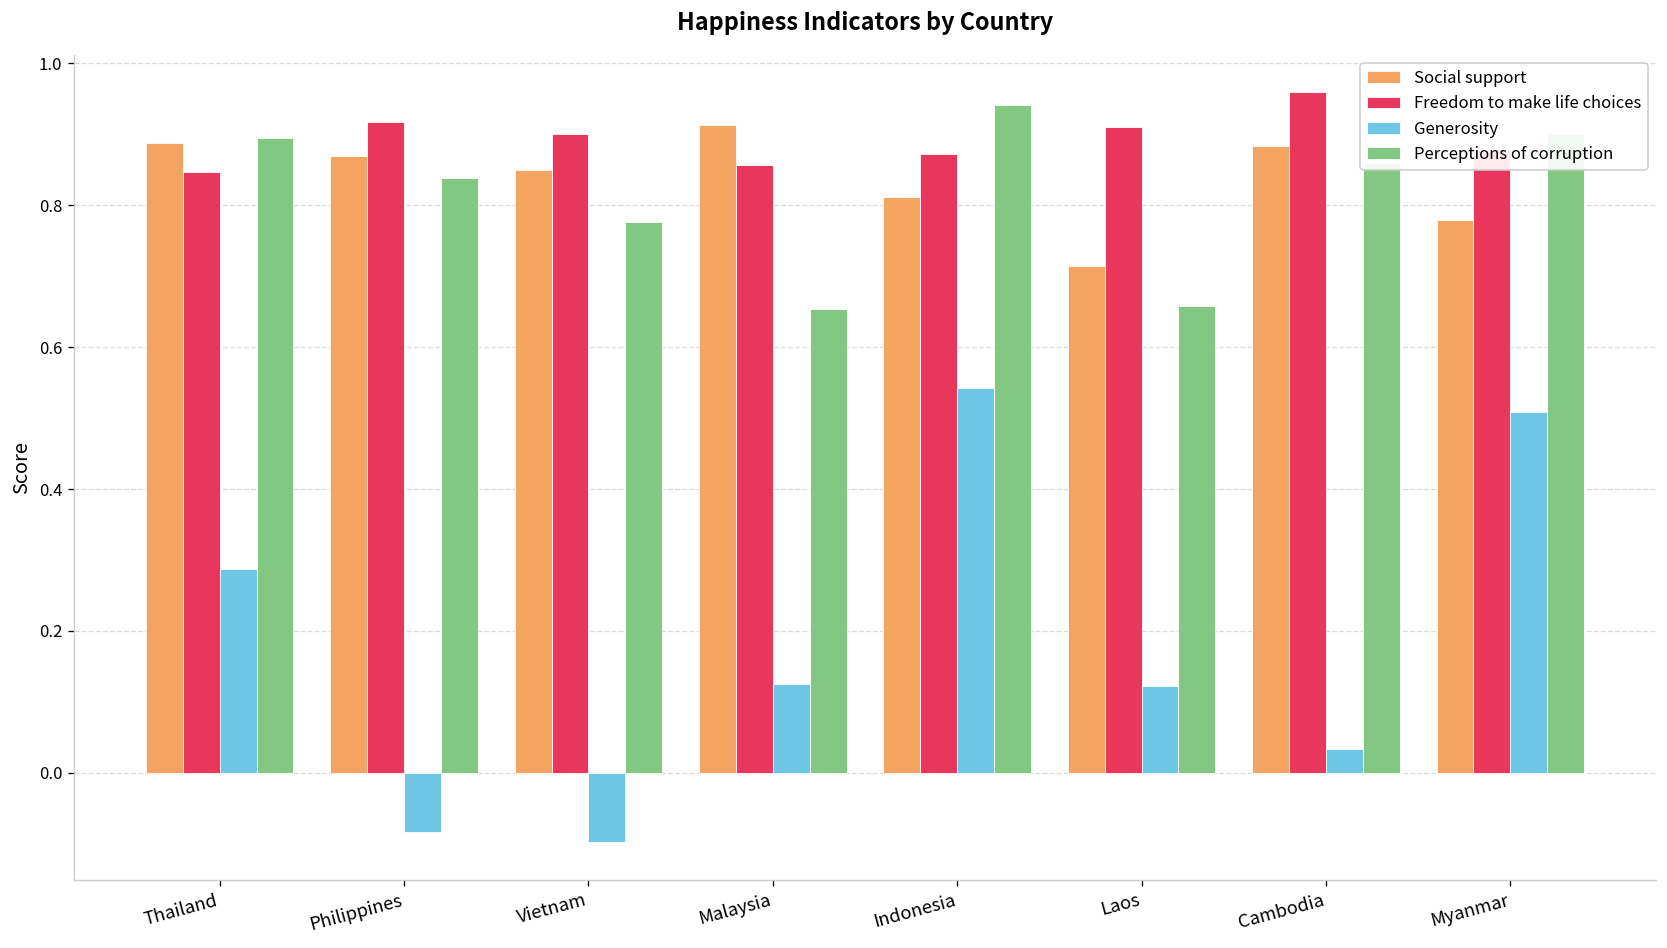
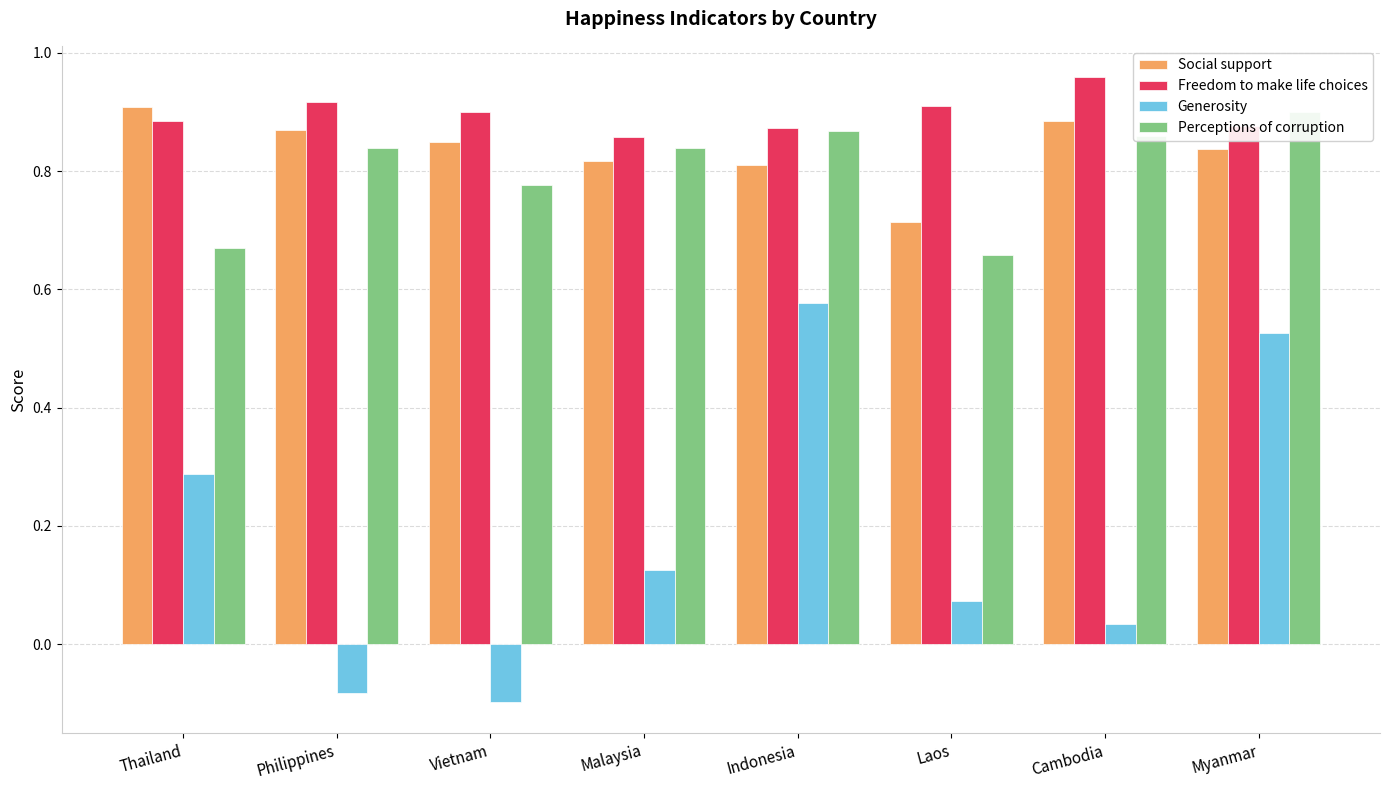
  {
    "Social support": {
-     "Thailand": 0.89,
+     "Thailand": 0.91,
      "Philippines": 0.87,
      "Vietnam": 0.85,
-     "Malaysia": 0.91,
+     "Malaysia": 0.82,
      "Indonesia": 0.81,
      "Laos": 0.71,
      "Cambodia": 0.88,
-     "Myanmar": 0.78
+     "Myanmar": 0.84
    },
    "Freedom to make life choices": {
-     "Thailand": 0.85,
+     "Thailand": 0.88,
      "Philippines": 0.92,
      "Vietnam": 0.90,
      "Malaysia": 0.86,
      "Indonesia": 0.87,
      "Laos": 0.91,
      "Cambodia": 0.96
    },
    "Generosity": {
      "Thailand": 0.29,
      "Philippines": -0.08,
      "Vietnam": -0.10,
      "Malaysia": 0.13,
-     "Indonesia": 0.54,
-     "Laos": 0.12,
+     "Indonesia": 0.58,
+     "Laos": 0.07,
      "Cambodia": 0.03,
-     "Myanmar": 0.51
+     "Myanmar": 0.53
    },
    "Perceptions of corruption": {
-     "Thailand": 0.90,
+     "Thailand": 0.67,
      "Philippines": 0.84,
      "Vietnam": 0.78,
-     "Malaysia": 0.65,
-     "Indonesia": 0.94,
+     "Malaysia": 0.84,
+     "Indonesia": 0.87,
      "Laos": 0.66
    }
  }
